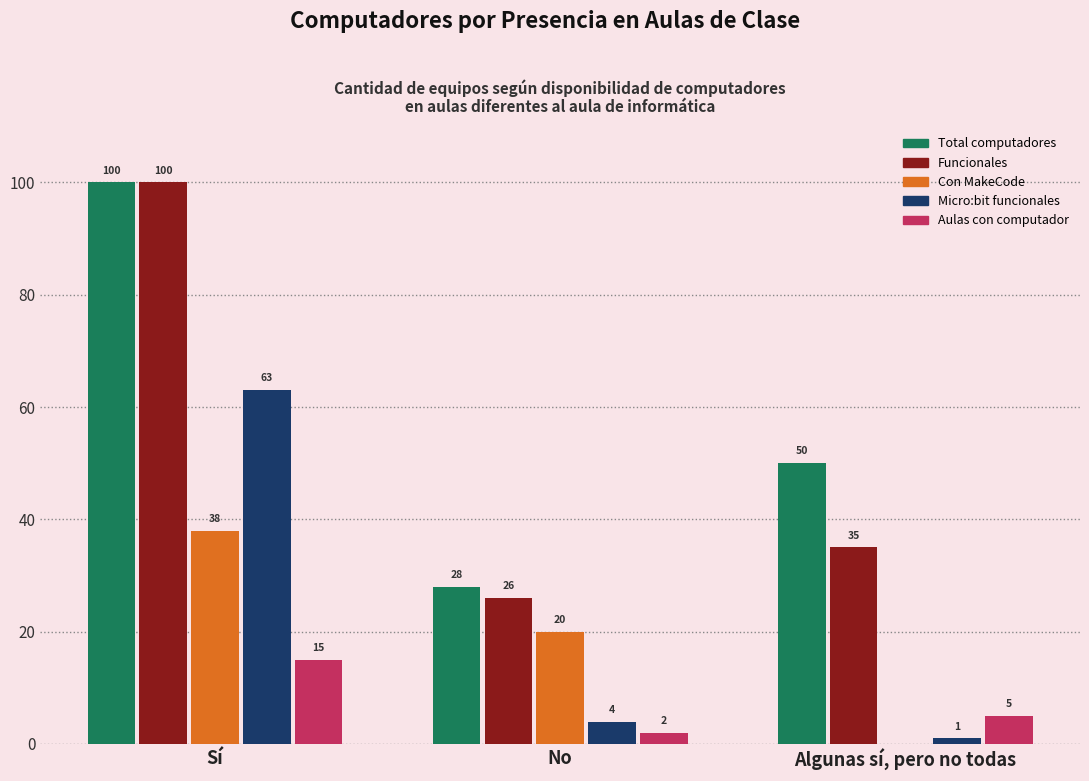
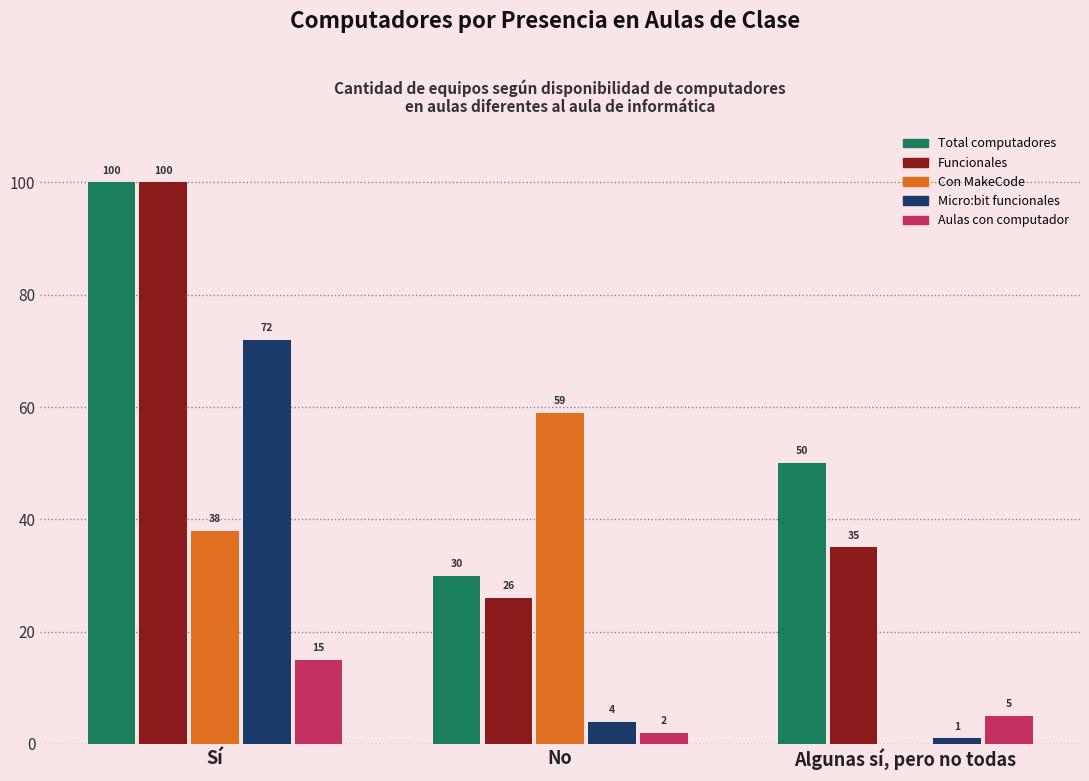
  {
    "Total computadores": {
      "Sí": 100,
-     "No": 28,
+     "No": 30,
      "Algunas sí, pero no todas": 50
    },
    "Funcionales": {
      "Sí": 100,
      "No": 26,
      "Algunas sí, pero no todas": 35
    },
    "Con MakeCode": {
      "Sí": 38,
-     "No": 20
+     "No": 59
    },
    "Micro:bit funcionales": {
-     "Sí": 63,
+     "Sí": 72,
      "No": 4,
      "Algunas sí, pero no todas": 1
    },
    "Aulas con computador": {
      "Sí": 15,
      "No": 2,
      "Algunas sí, pero no todas": 5
    }
  }
